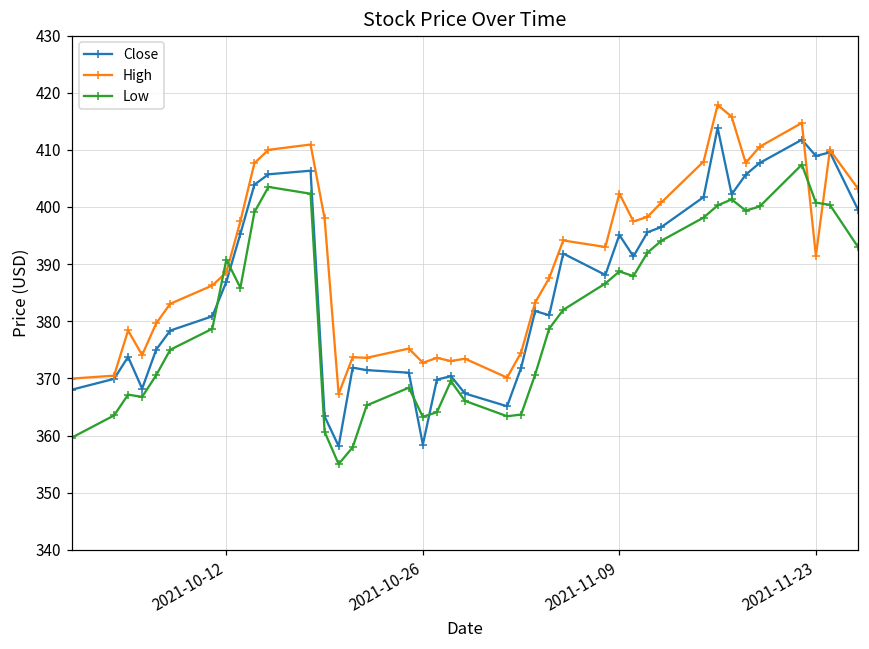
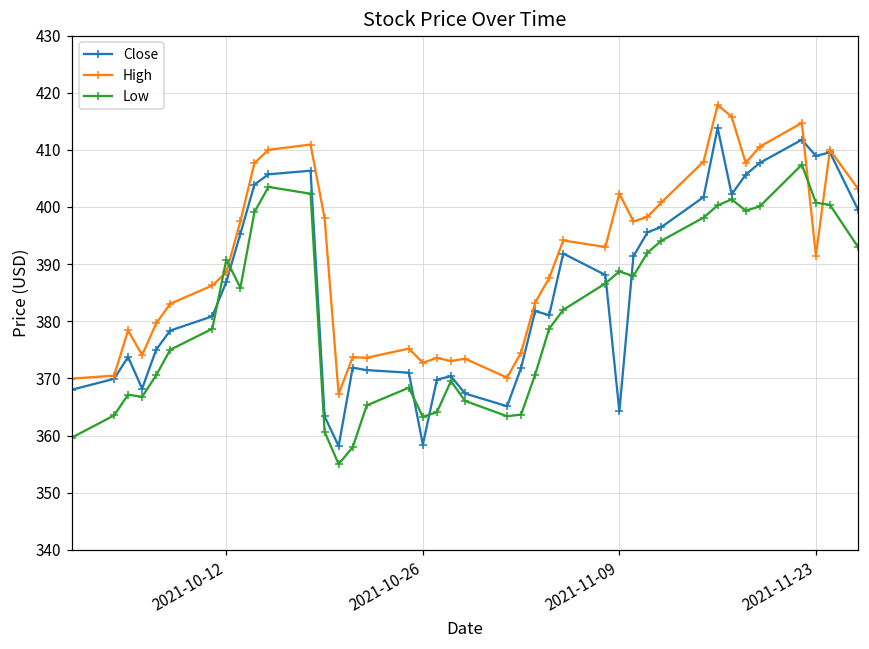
  {
    "Close": {
      "2021-10-12": 387,
      "2021-10-26": 358,
-     "2021-11-09": 395,
+     "2021-11-09": 364,
      "2021-11-23": 409
    },
    "High": {
      "2021-10-12": 389,
      "2021-10-26": 373,
      "2021-11-09": 402,
      "2021-11-23": 391
    },
    "Low": {
      "2021-10-12": 391,
      "2021-10-26": 363,
      "2021-11-09": 389,
      "2021-11-23": 401
    }
  }
